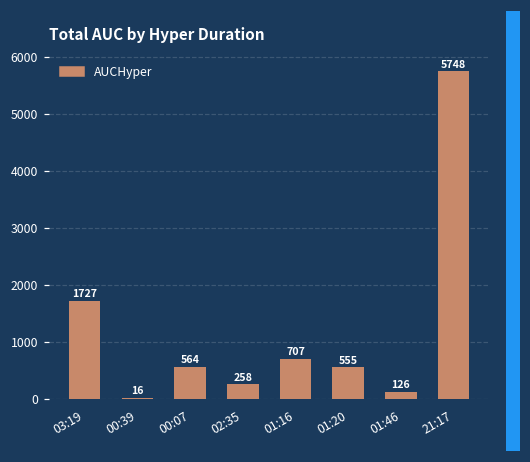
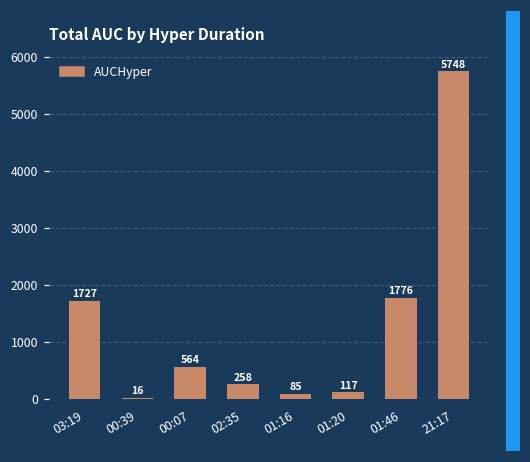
  {
    "03:19": 1727,
    "00:39": 16,
    "00:07": 564,
    "02:35": 258,
-   "01:16": 707,
-   "01:20": 555,
-   "01:46": 126,
+   "01:16": 85,
+   "01:20": 117,
+   "01:46": 1776,
    "21:17": 5748
  }
